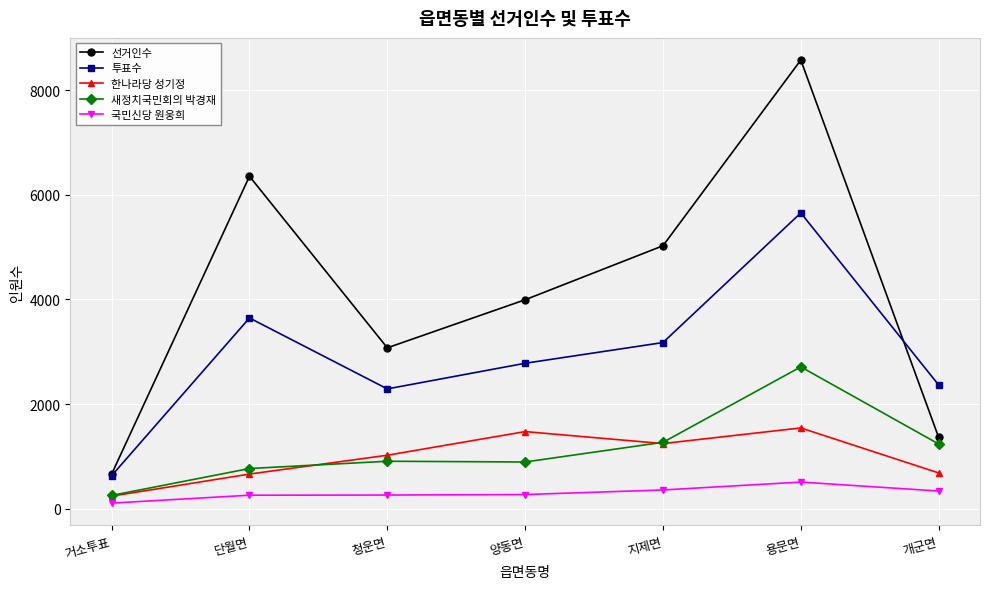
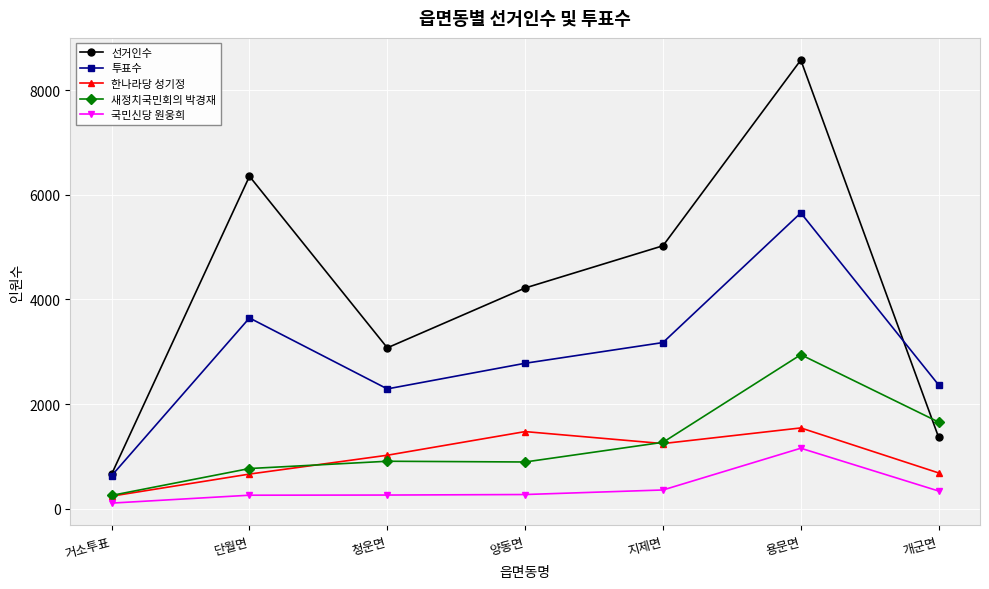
  {
    "선거인수": {
      "단월면": 6400,
      "청운면": 3100,
-     "양동면": 4000,
+     "양동면": 4200,
      "지제면": 5000,
      "용문면": 8600,
      "개군면": 1400
    },
    "투표수": {
      "단월면": 3600,
      "청운면": 2300,
      "양동면": 2800,
      "지제면": 3200,
      "용문면": 5700,
      "개군면": 2400
    },
    "한나라당 성기정": {
      "단월면": 700,
      "청운면": 1000,
      "양동면": 1500,
      "용문면": 1500,
      "개군면": 700
    },
    "새정치국민회의 박경재": {
      "단월면": 800,
      "청운면": 900,
      "양동면": 900,
-     "용문면": 2700,
-     "개군면": 1200
+     "용문면": 2900,
+     "개군면": 1700
    },
    "국민신당 원웅희": {
      "거소투표": 100,
      "단월면": 300,
      "청운면": 300,
      "양동면": 300,
      "지제면": 400,
-     "용문면": 500,
+     "용문면": 1200,
      "개군면": 300
    }
  }
